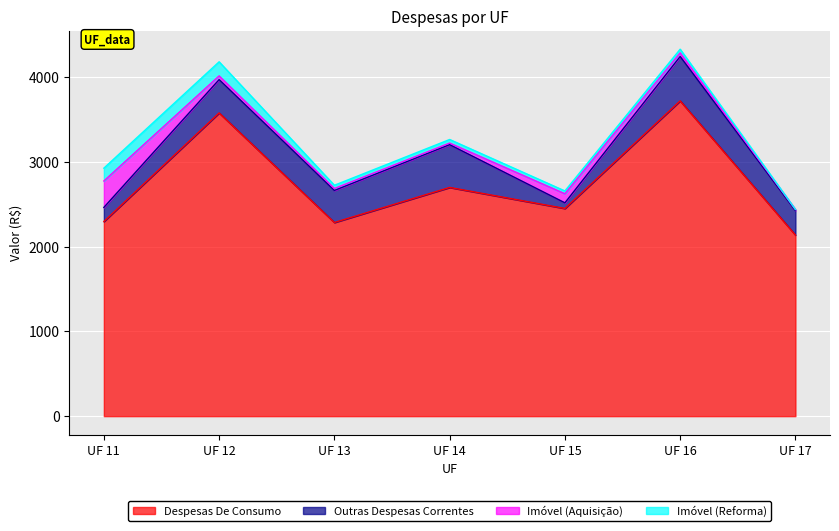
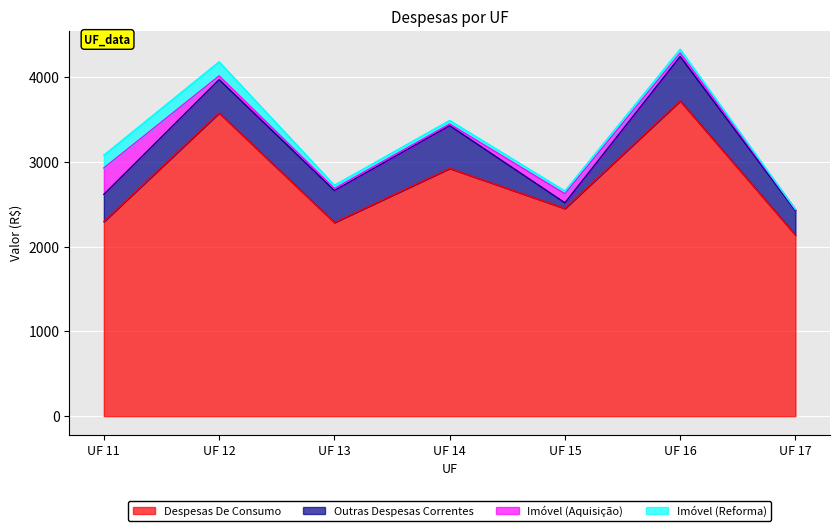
  {
    "Despesas De Consumo": {
      "UF 11": 2300,
      "UF 12": 3600,
      "UF 13": 2300,
-     "UF 14": 2700,
+     "UF 14": 2900,
      "UF 15": 2500,
      "UF 16": 3700,
      "UF 17": 2100
    },
    "Outras Despesas Correntes": {
-     "UF 11": 200,
+     "UF 11": 300,
      "UF 12": 400,
      "UF 15": 100,
      "UF 16": 500
    },
    "Imóvel (Aquisição)": {
      "UF 11": 300,
      "UF 12": 0,
      "UF 15": 100,
      "UF 16": 0
    },
    "Imóvel (Reforma)": {
      "UF 11": 200,
      "UF 12": 200,
      "UF 13": 0,
      "UF 14": 0,
      "UF 15": 0,
      "UF 16": 0
    }
  }
